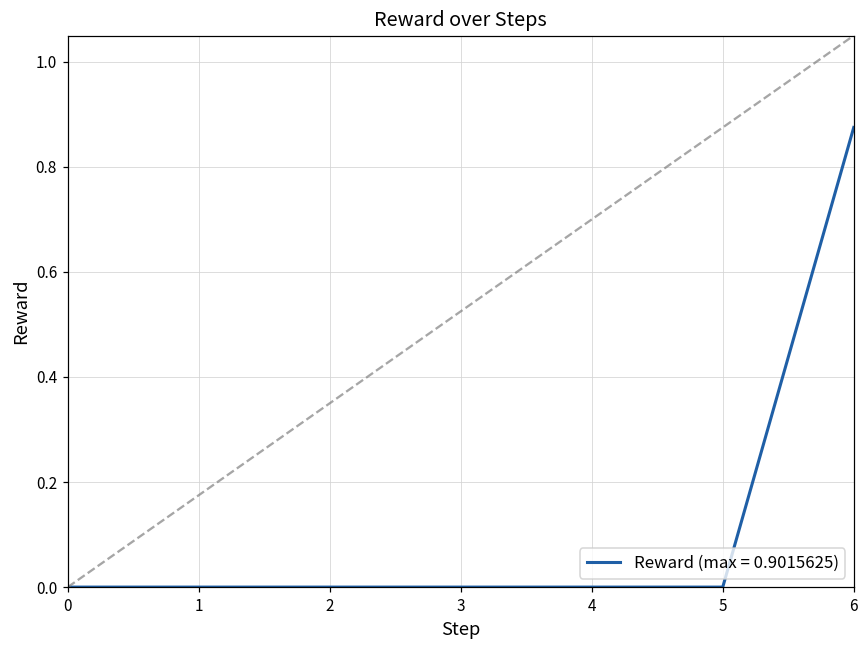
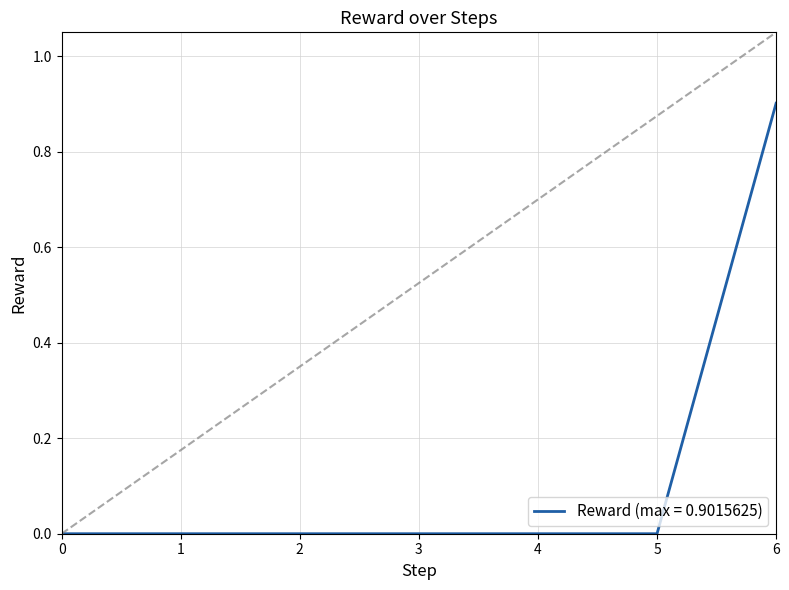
  {
    "Reward (max = 0.9015625)": {
      "1": 0.00,
      "2": 0.00,
      "3": 0.00,
      "4": 0.00,
      "5": 0.00,
-     "6": 0.88
+     "6": 0.90
    }
  }
